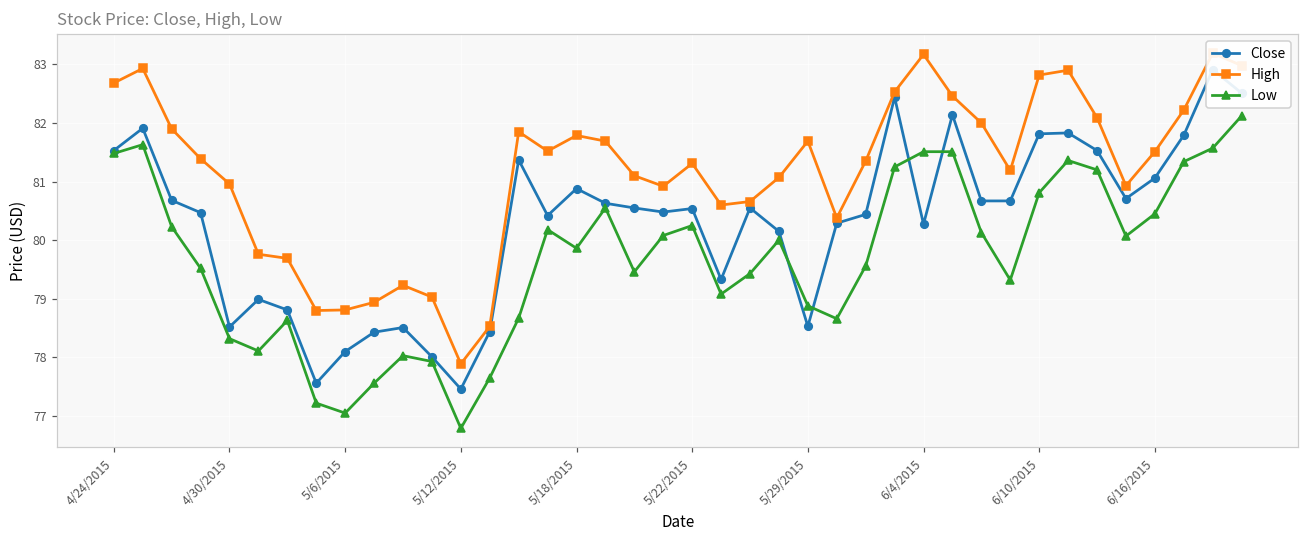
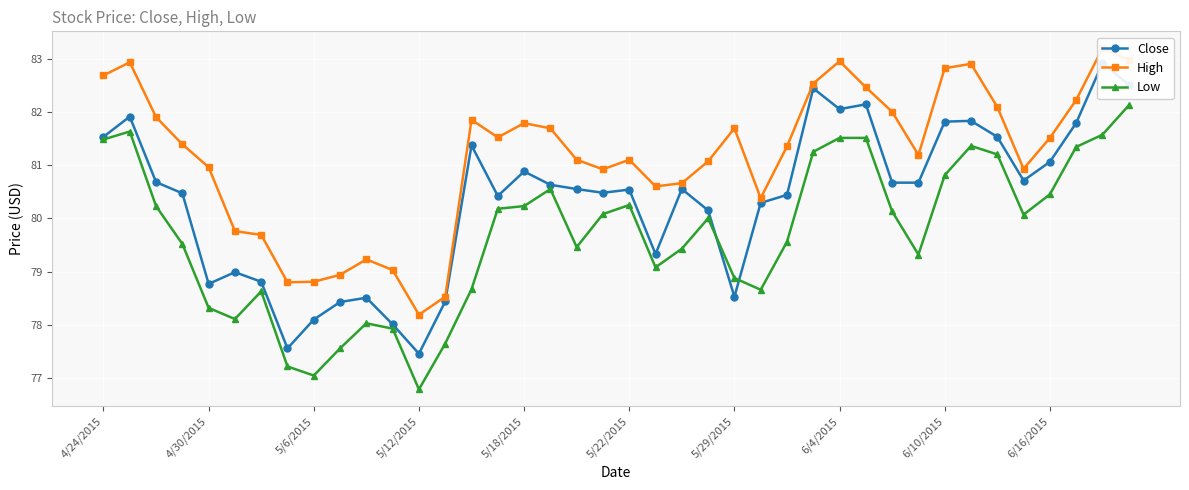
  {
    "Close": {
      "4/24/2015": 81.5,
-     "4/30/2015": 78.5,
+     "4/30/2015": 78.8,
      "5/6/2015": 78.1,
      "5/12/2015": 77.5,
      "5/18/2015": 80.9,
      "5/22/2015": 80.5,
      "5/29/2015": 78.5,
-     "6/4/2015": 80.3,
+     "6/4/2015": 82.1,
      "6/10/2015": 81.8,
      "6/16/2015": 81.1
    },
    "High": {
      "4/24/2015": 82.7,
      "4/30/2015": 81.0,
      "5/6/2015": 78.8,
-     "5/12/2015": 77.9,
+     "5/12/2015": 78.2,
      "5/18/2015": 81.8,
-     "5/22/2015": 81.3,
+     "5/22/2015": 81.1,
      "5/29/2015": 81.7,
-     "6/4/2015": 83.2,
+     "6/4/2015": 82.9,
      "6/10/2015": 82.8,
      "6/16/2015": 81.5
    },
    "Low": {
      "4/24/2015": 81.5,
      "4/30/2015": 78.3,
      "5/6/2015": 77.1,
      "5/12/2015": 76.8,
-     "5/18/2015": 79.9,
+     "5/18/2015": 80.2,
      "5/22/2015": 80.3,
      "5/29/2015": 78.9,
      "6/4/2015": 81.5,
      "6/10/2015": 80.8,
      "6/16/2015": 80.4
    }
  }
